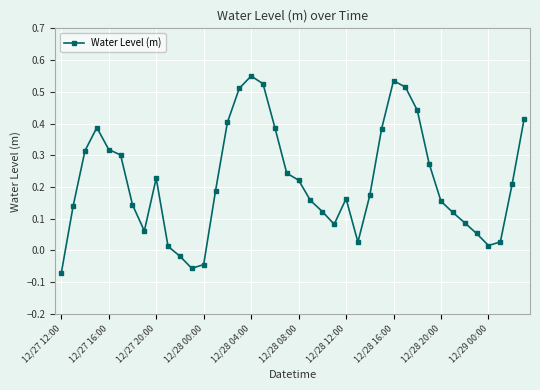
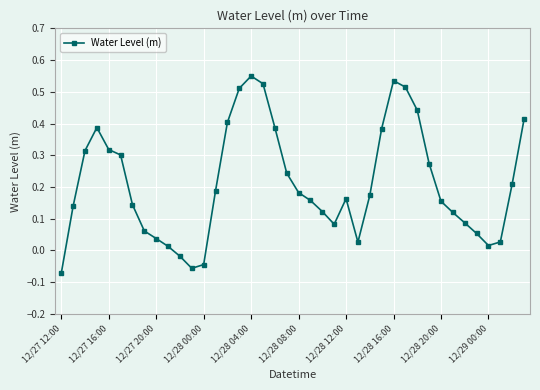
  {
    "12/27 12:00": -0.07,
    "12/27 16:00": 0.32,
-   "12/27 20:00": 0.23,
+   "12/27 20:00": 0.04,
    "12/28 00:00": -0.04,
    "12/28 04:00": 0.55,
-   "12/28 08:00": 0.22,
+   "12/28 08:00": 0.18,
    "12/28 12:00": 0.16,
    "12/28 16:00": 0.54,
    "12/28 20:00": 0.15,
    "12/29 00:00": 0.02
  }
